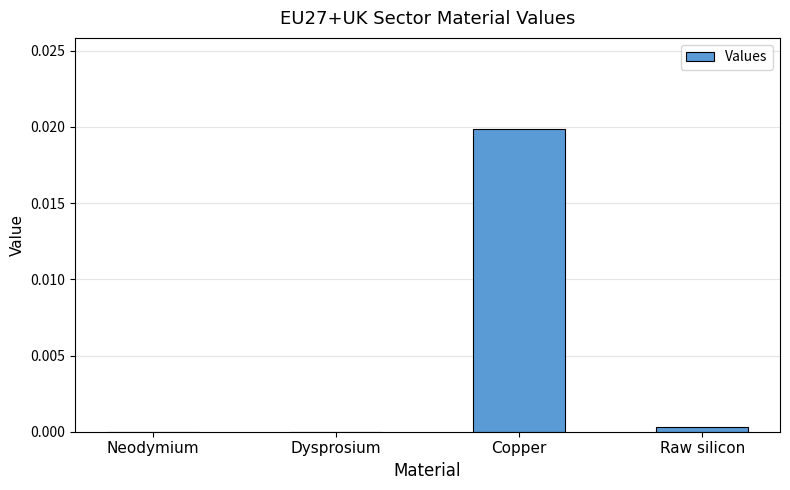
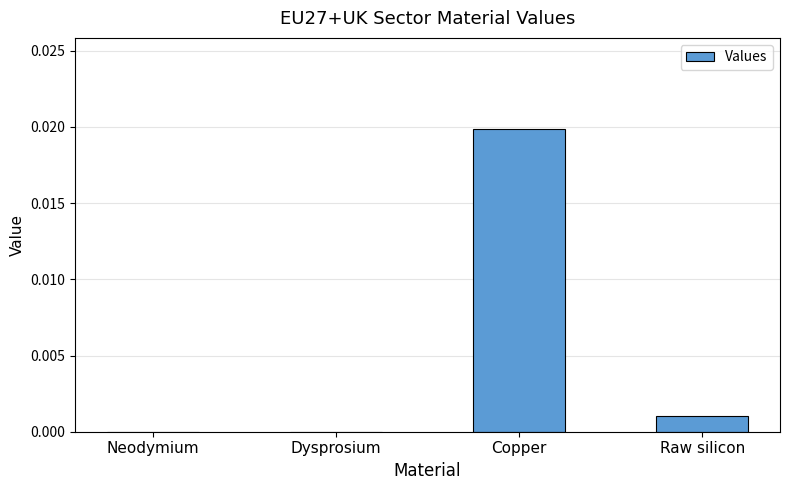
  {
    "Neodymium": 0.0000,
    "Dysprosium": 0.0000,
    "Copper": 0.0199,
-   "Raw silicon": 0.0003
+   "Raw silicon": 0.0011
  }
